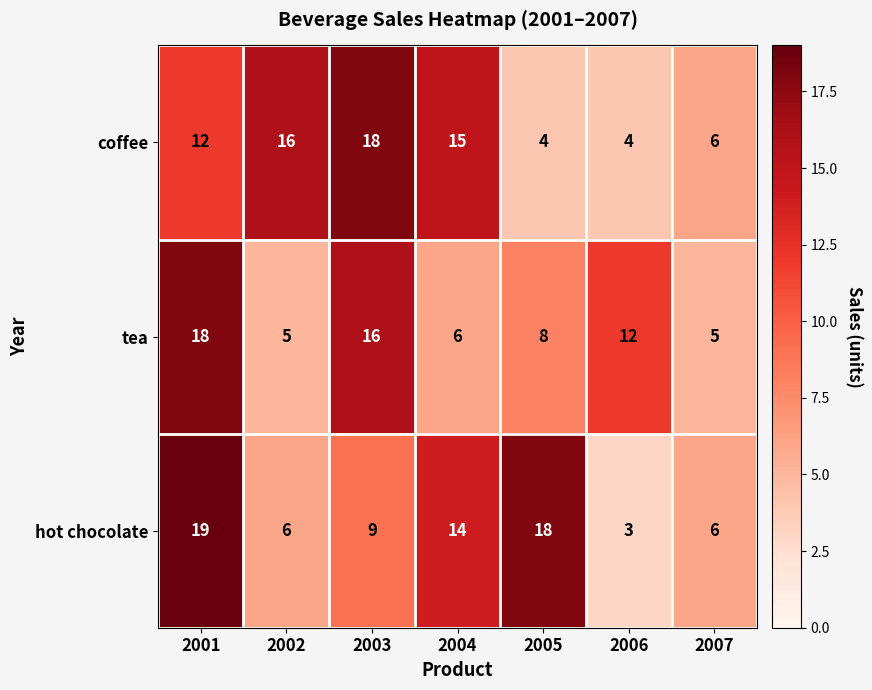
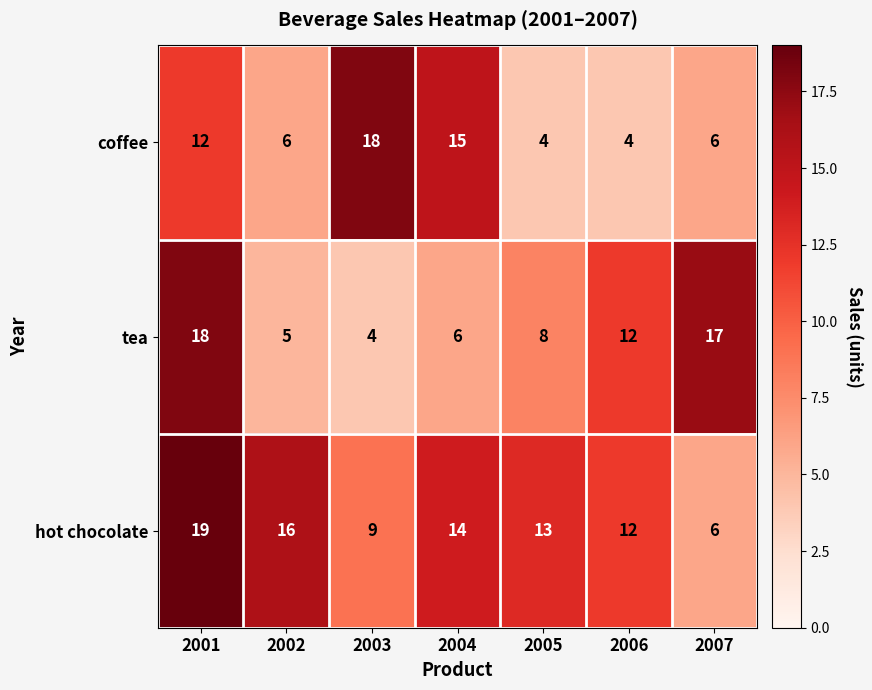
  {
    "coffee": {
      "2001": 12,
-     "2002": 16,
+     "2002": 6,
      "2003": 18,
      "2004": 15,
      "2005": 4,
      "2006": 4,
      "2007": 6
    },
    "tea": {
      "2001": 18,
      "2002": 5,
-     "2003": 16,
+     "2003": 4,
      "2004": 6,
      "2005": 8,
      "2006": 12,
-     "2007": 5
+     "2007": 17
    },
    "hot chocolate": {
      "2001": 19,
-     "2002": 6,
+     "2002": 16,
      "2003": 9,
      "2004": 14,
-     "2005": 18,
-     "2006": 3,
+     "2005": 13,
+     "2006": 12,
      "2007": 6
    }
  }
